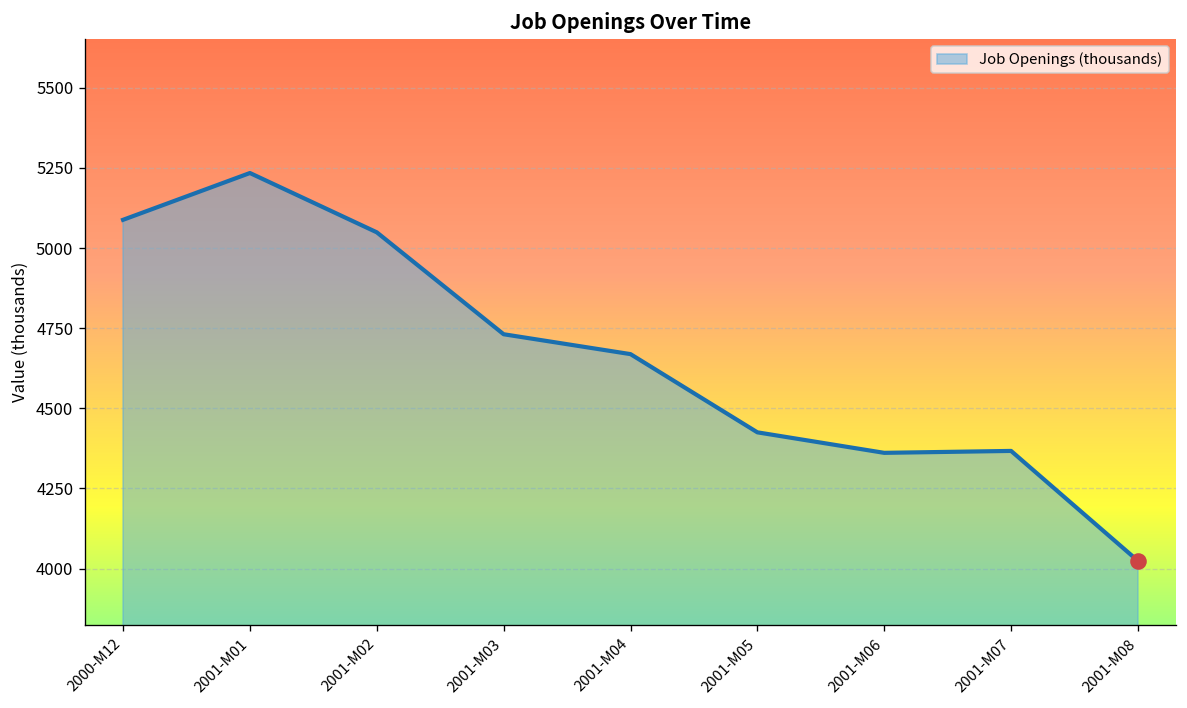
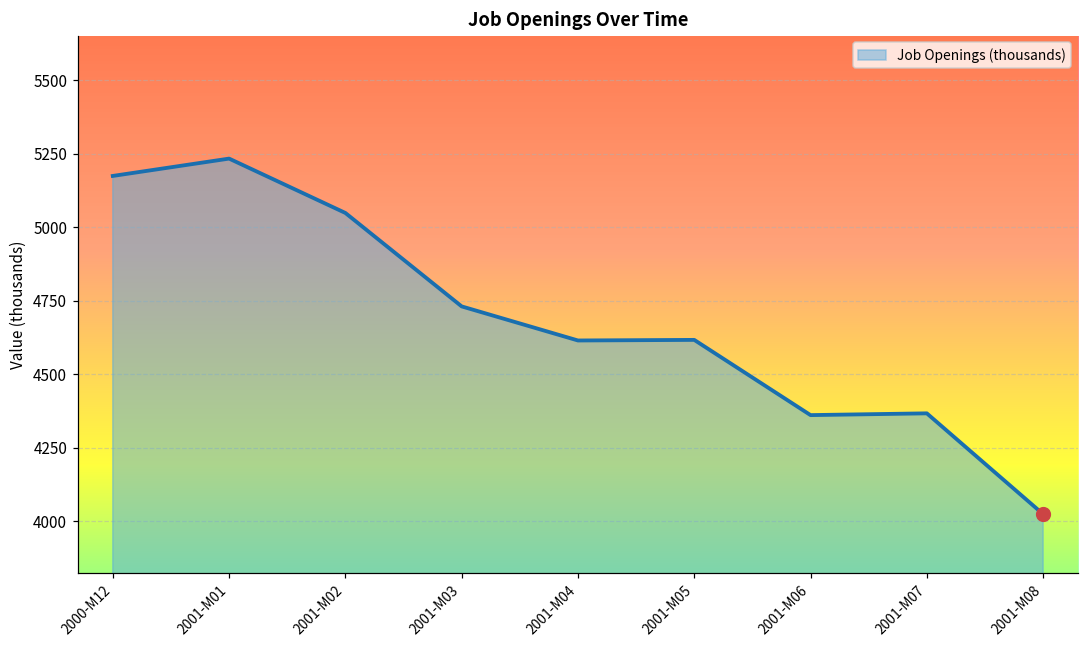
  {
    "Job Openings (thousands)": {
-     "2000-M12": 5090,
+     "2000-M12": 5180,
      "2001-M01": 5230,
      "2001-M02": 5050,
      "2001-M03": 4730,
-     "2001-M04": 4670,
-     "2001-M05": 4430,
+     "2001-M04": 4620,
+     "2001-M05": 4620,
      "2001-M06": 4360,
      "2001-M07": 4370
    }
  }
